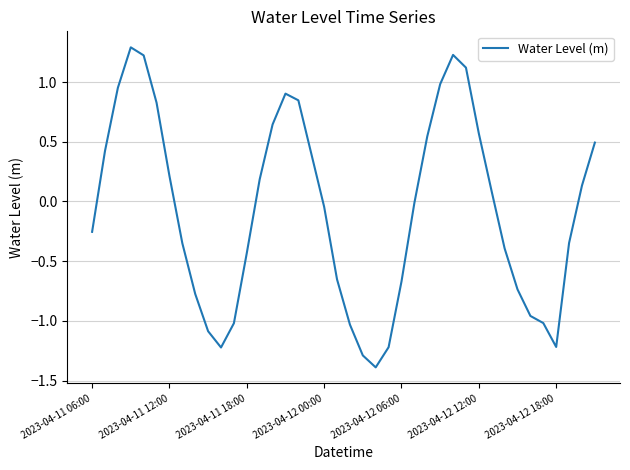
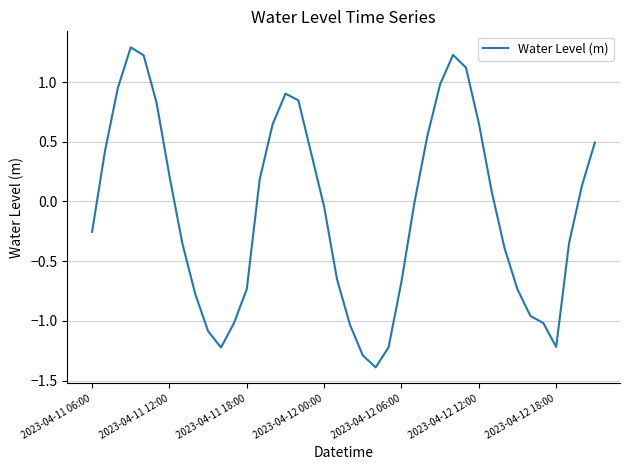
  {
    "2023-04-11 06:00": -0.25,
    "2023-04-11 12:00": 0.21,
-   "2023-04-11 18:00": -0.43,
+   "2023-04-11 18:00": -0.73,
    "2023-04-12 00:00": -0.04,
    "2023-04-12 06:00": -0.67,
-   "2023-04-12 12:00": 0.57,
+   "2023-04-12 12:00": 0.66,
    "2023-04-12 18:00": -1.22
  }
